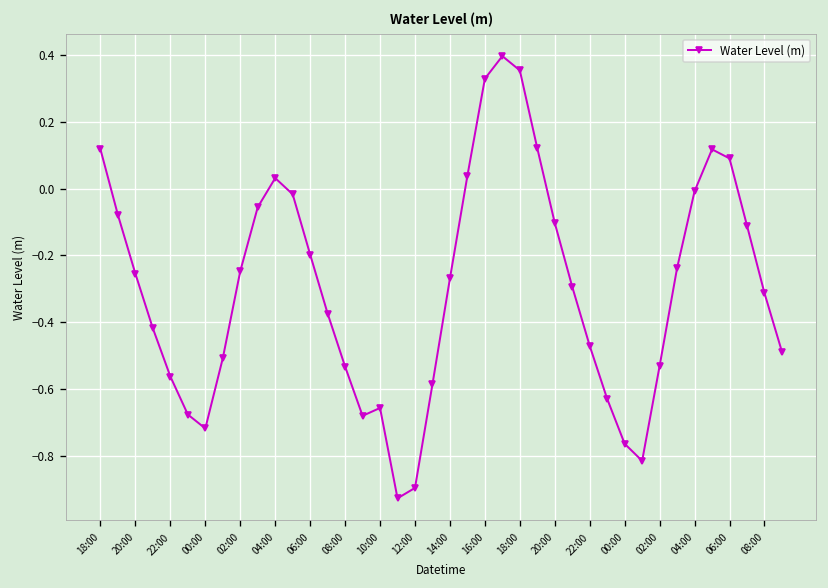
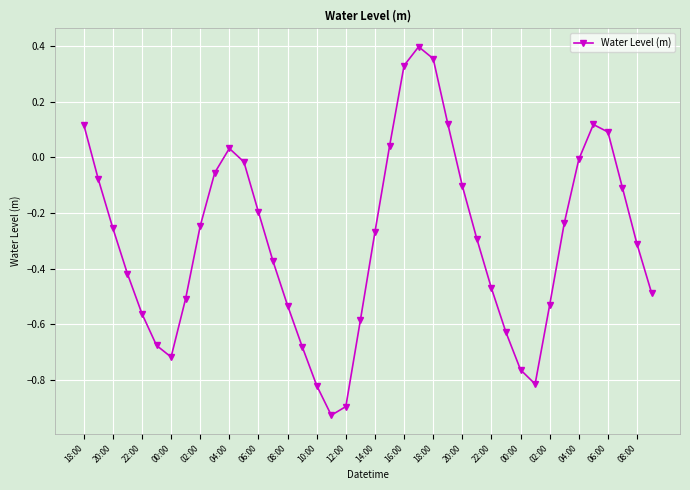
  {
-   "10:00": -0.66,
+   "10:00": -0.82,
    "12:00": -0.90,
    "14:00": -0.27,
    "16:00": 0.33
  }
